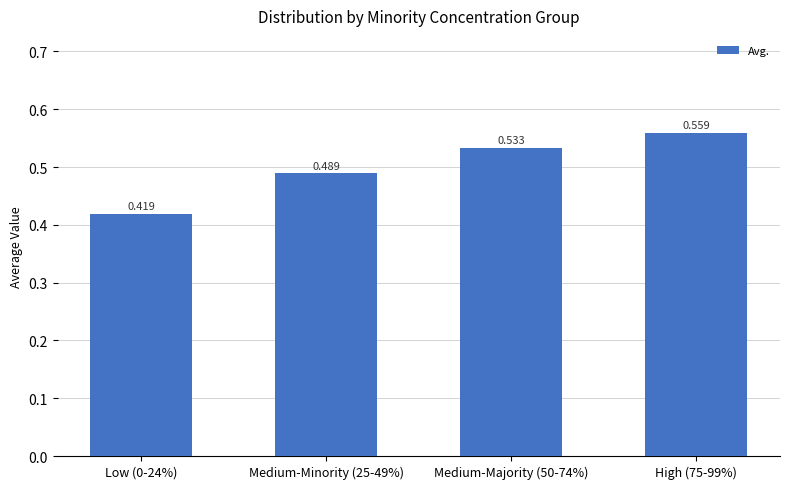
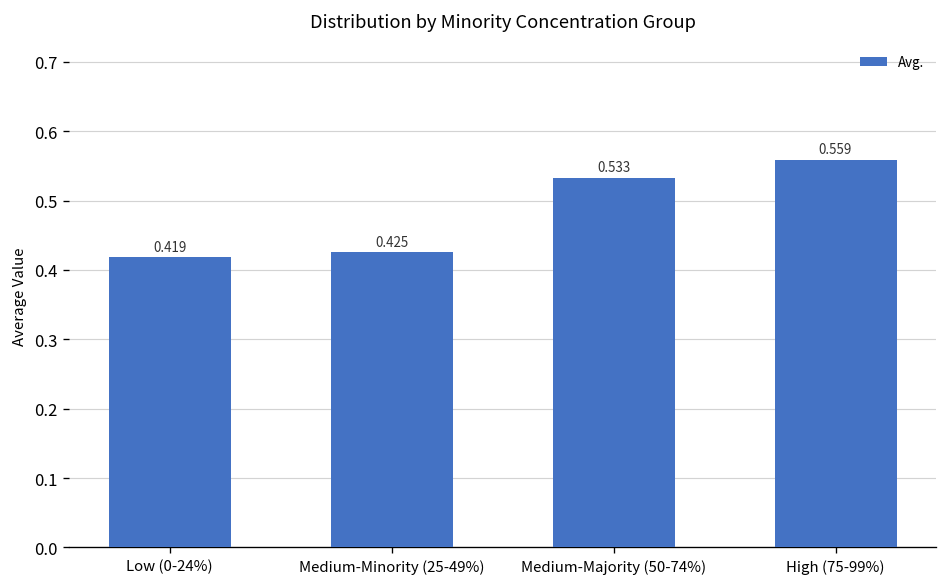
  {
    "Low (0-24%)": 0.419,
-   "Medium-Minority (25-49%)": 0.489,
+   "Medium-Minority (25-49%)": 0.425,
    "Medium-Majority (50-74%)": 0.533,
    "High (75-99%)": 0.559
  }
